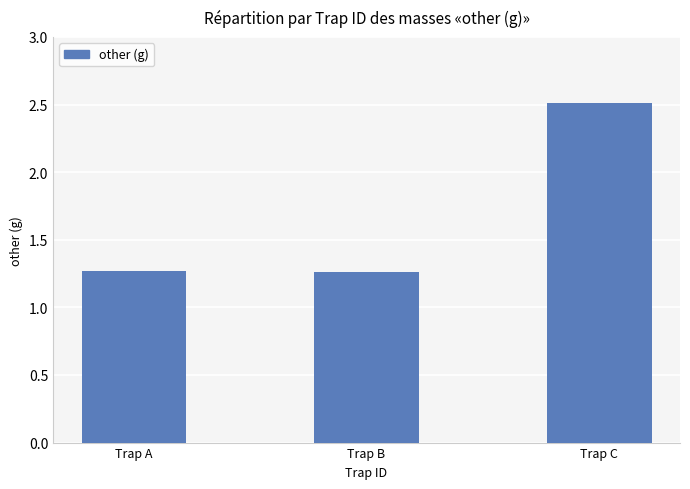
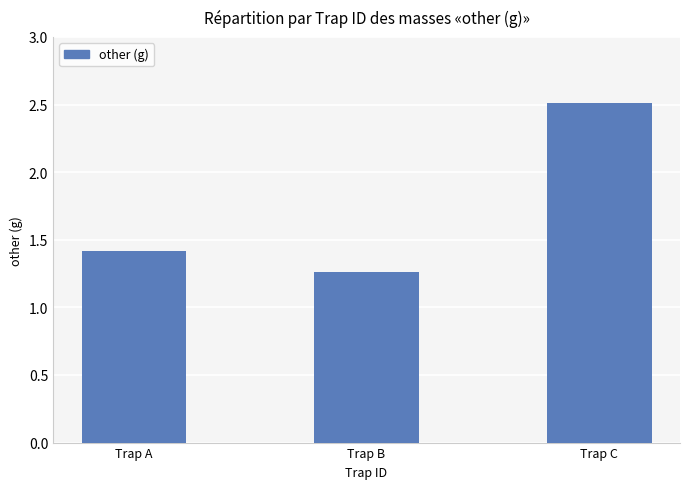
  {
-   "Trap A": 1.27,
+   "Trap A": 1.42,
    "Trap B": 1.26,
    "Trap C": 2.52
  }
